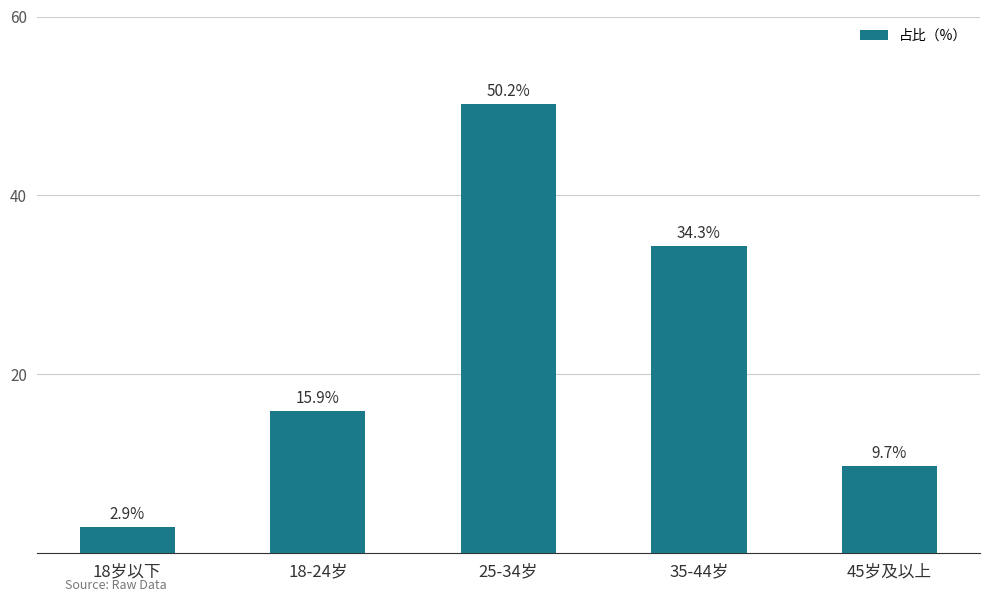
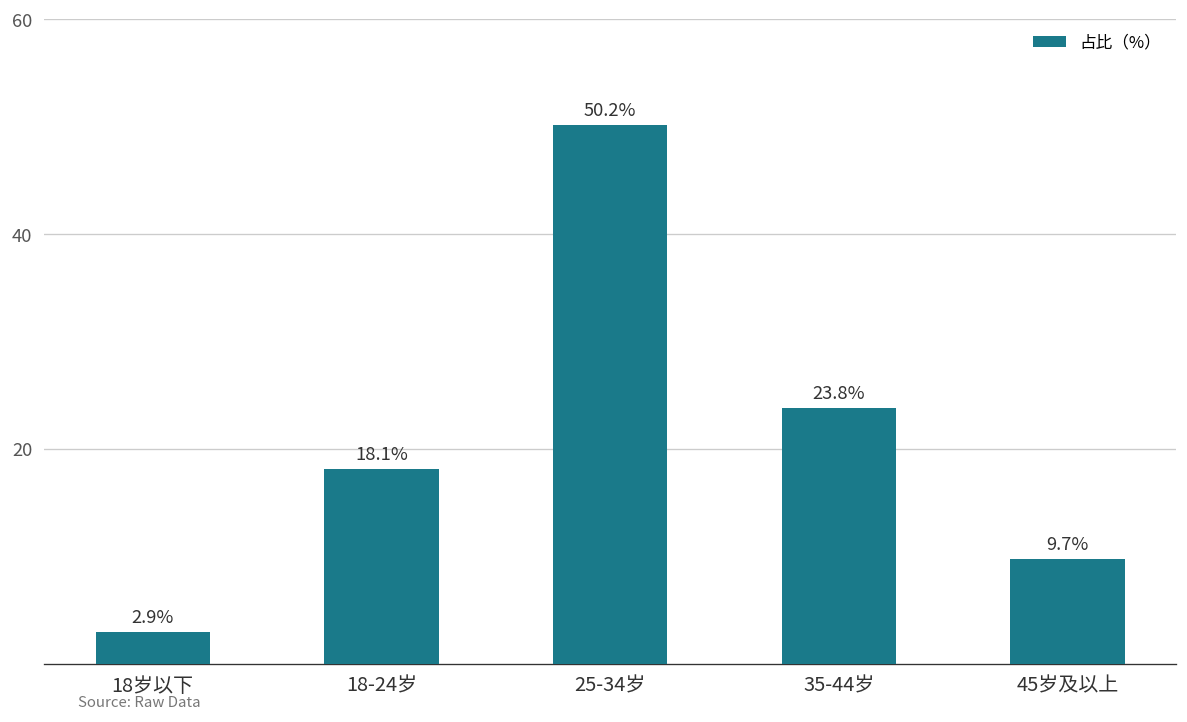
  {
    "18岁以下": "2.9%",
-   "18-24岁": "15.9%",
+   "18-24岁": "18.1%",
    "25-34岁": "50.2%",
-   "35-44岁": "34.3%",
+   "35-44岁": "23.8%",
    "45岁及以上": "9.7%"
  }
